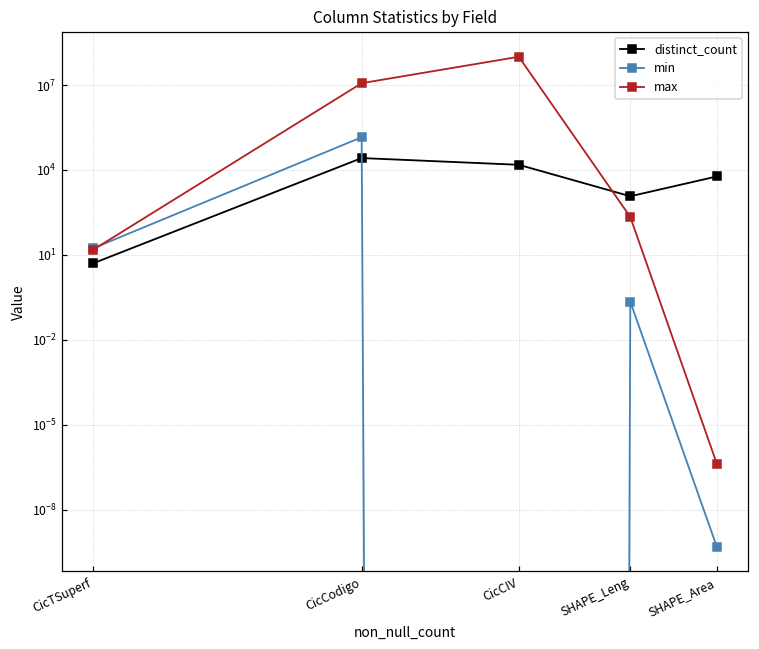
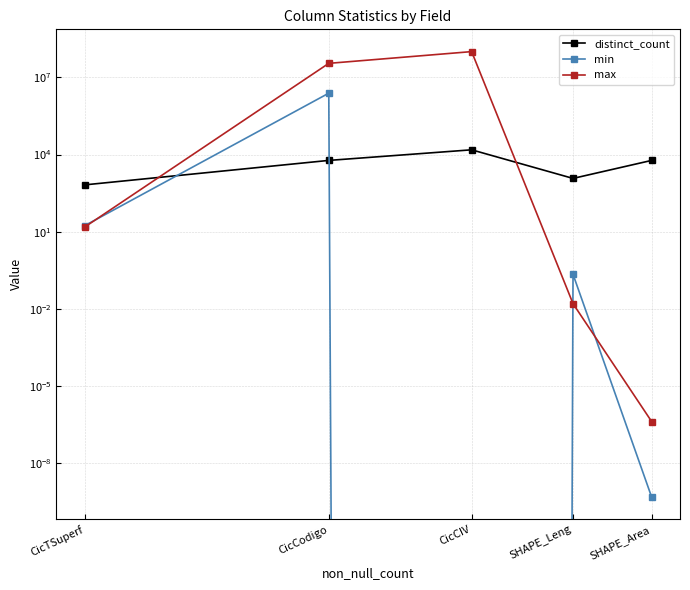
  {
    "distinct_count": {
-     "CicTSuperf": 5,
-     "CicCodigo": 30000,
+     "CicTSuperf": 700,
+     "CicCodigo": 6000,
      "CicCIV": 20000,
      "SHAPE_Leng": 1000,
      "SHAPE_Area": 6000
    },
    "min": {
-     "CicCodigo": 100000,
+     "CicCodigo": 2000000,
      "SHAPE_Leng": 0.2,
      "SHAPE_Area": 0.0000000005
    },
    "max": {
-     "CicCodigo": 10000000,
+     "CicCodigo": 40000000,
      "CicCIV": 100000000,
-     "SHAPE_Leng": 200,
+     "SHAPE_Leng": 0.02,
      "SHAPE_Area": 0.0000004
    }
  }
